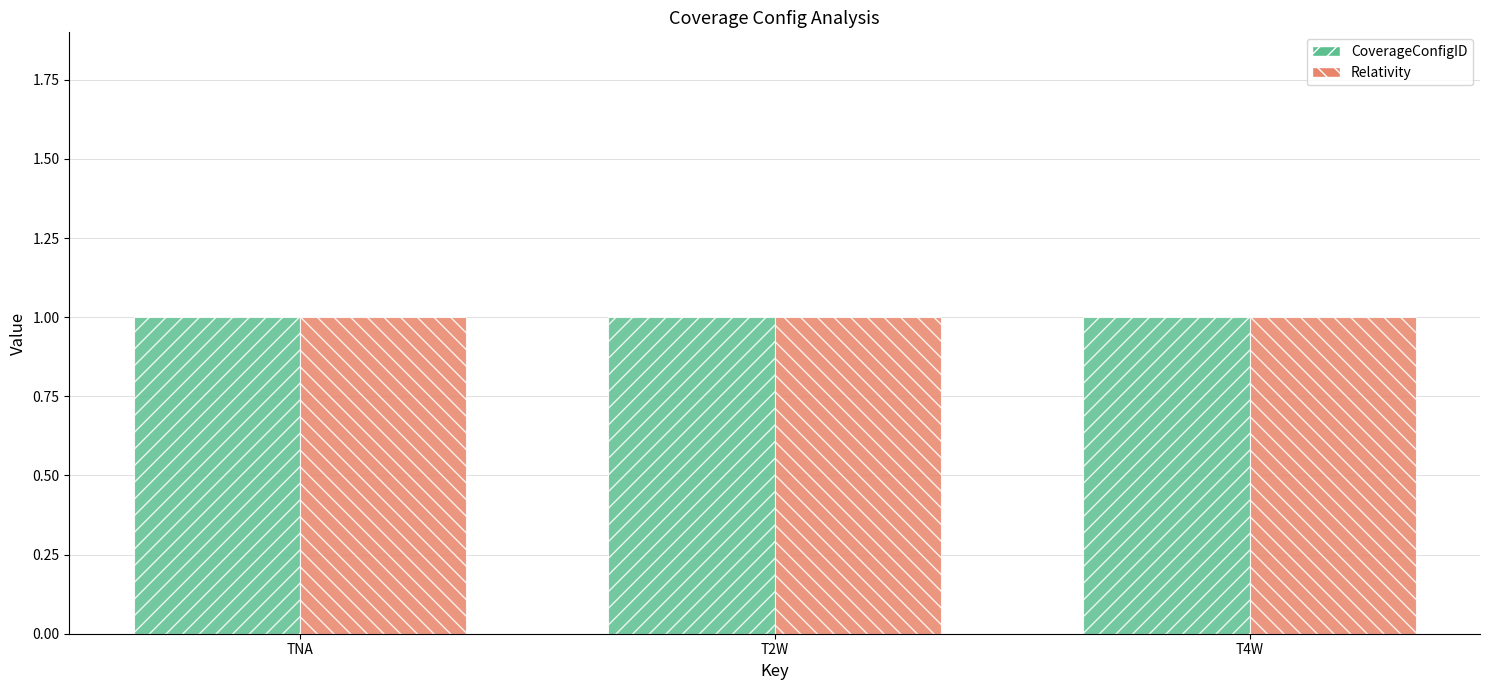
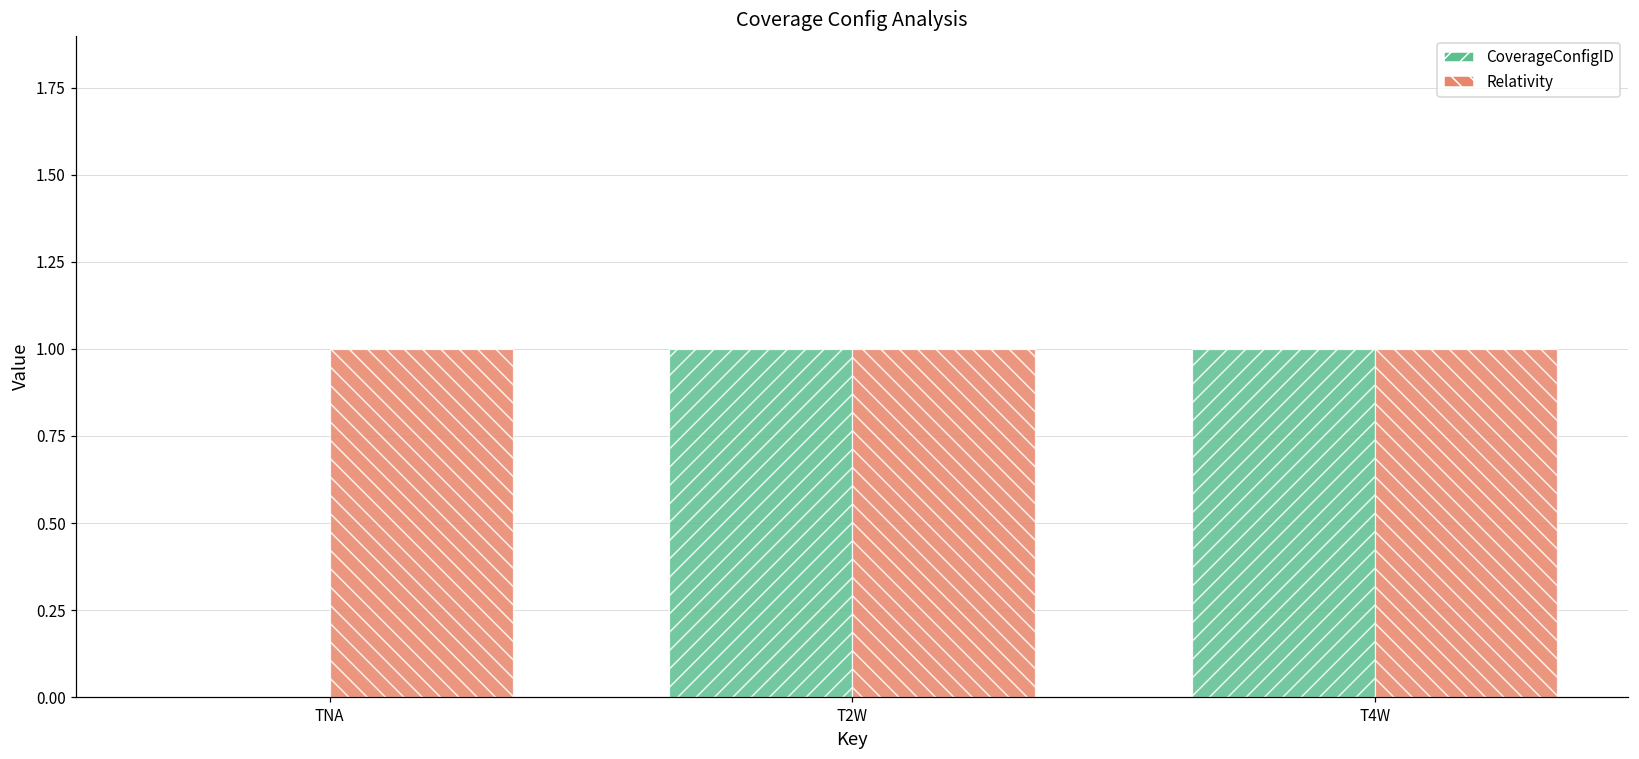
  {
    "CoverageConfigID": {
-     "TNA": 1,
+     "TNA": 0,
      "T2W": 1,
      "T4W": 1
    },
    "Relativity": {
      "TNA": 1,
      "T2W": 1,
      "T4W": 1
    }
  }
